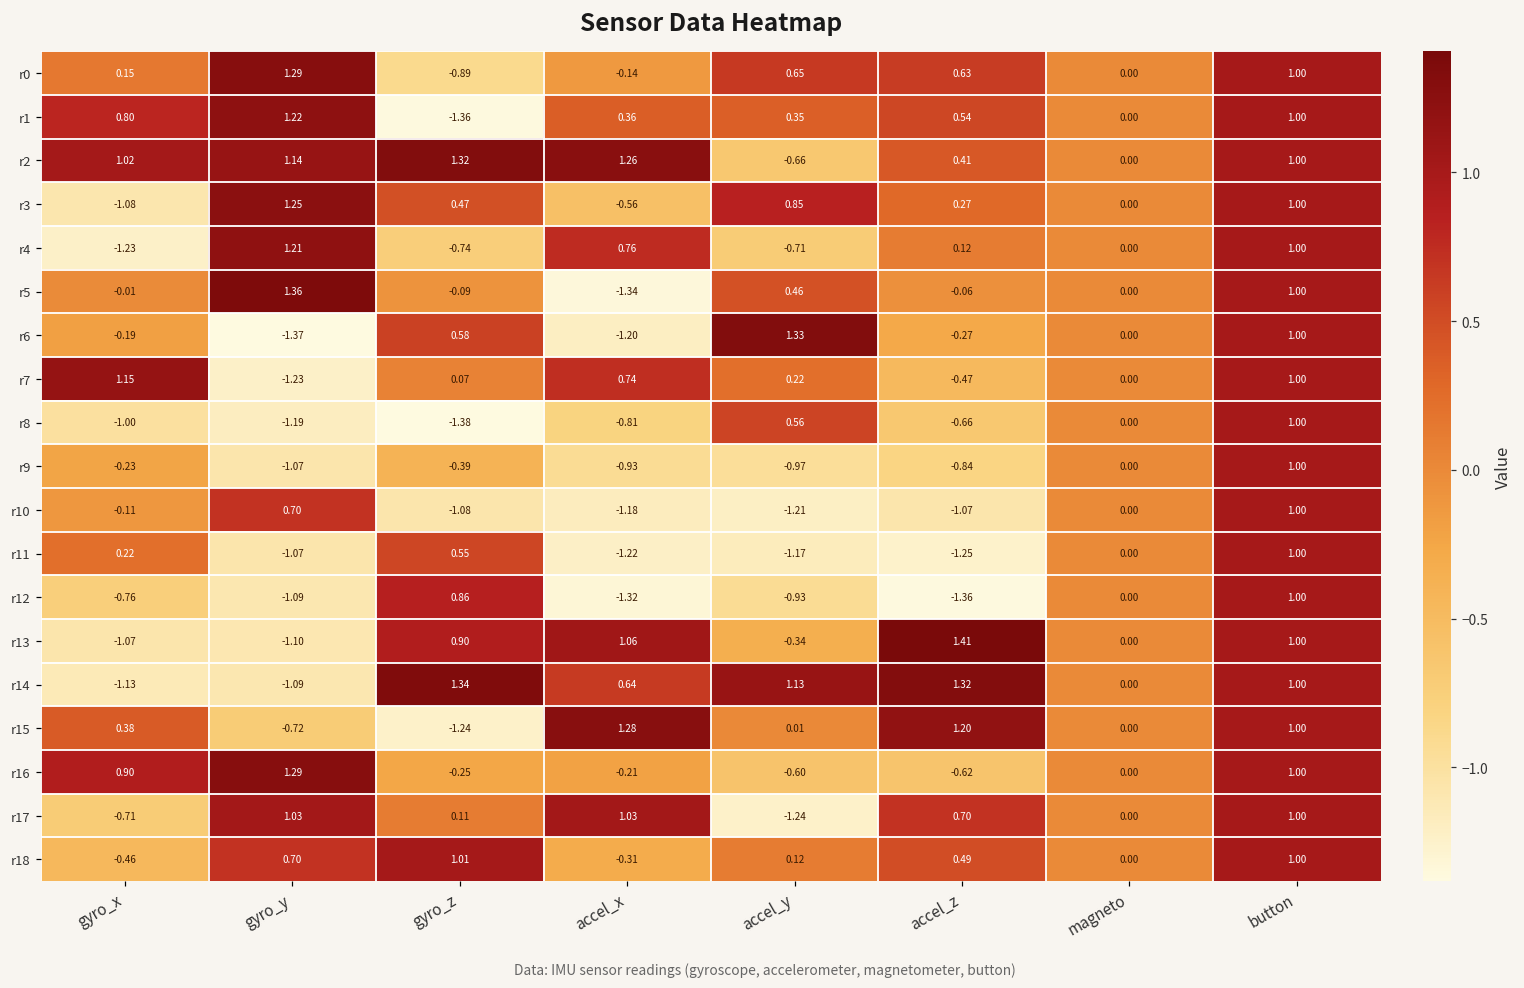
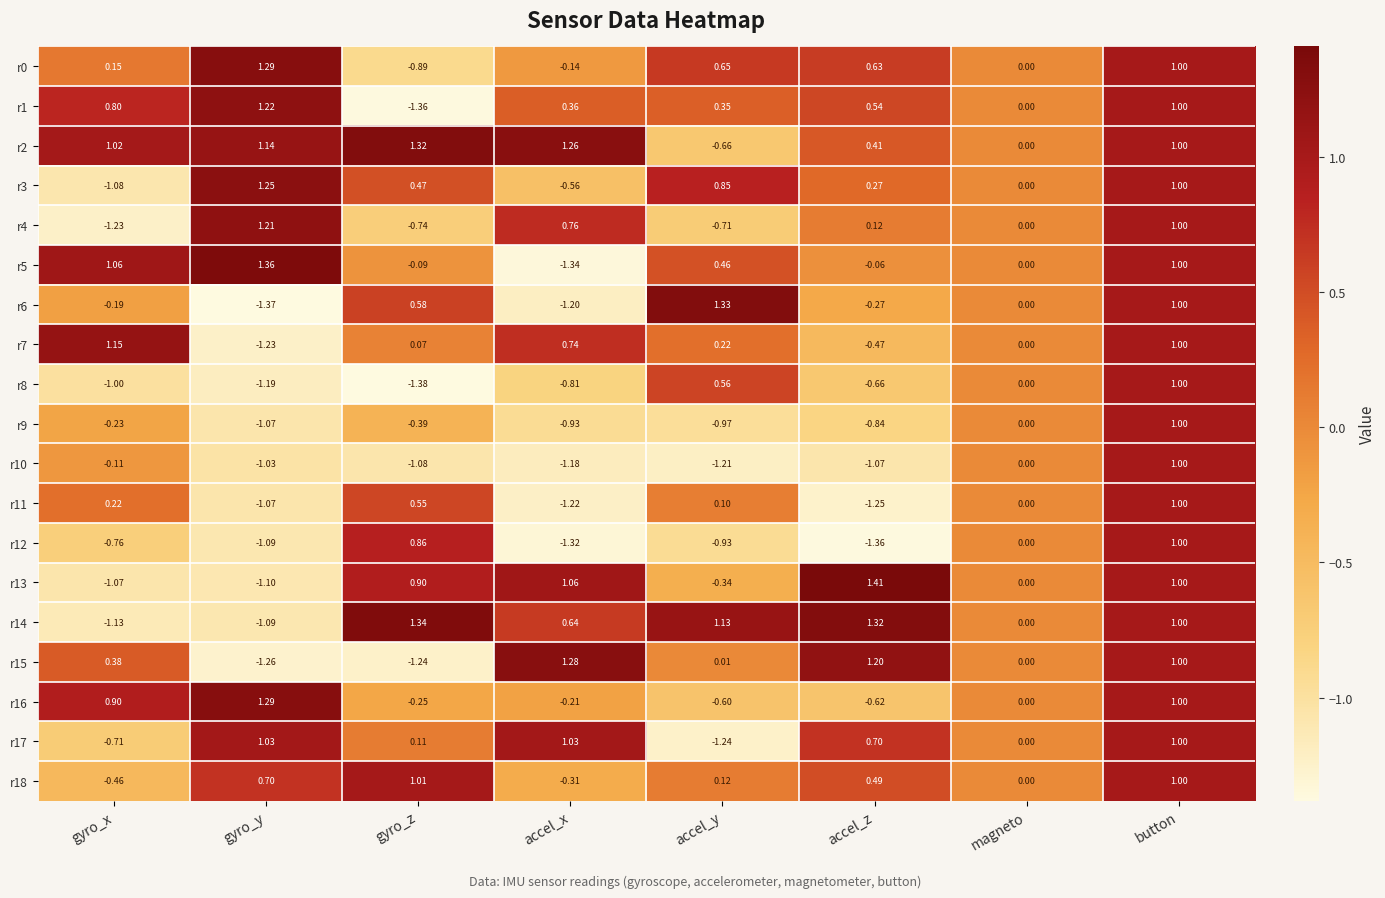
  {
    "r0": {
      "gyro_x": 0.15,
      "gyro_y": 1.29,
      "gyro_z": -0.89,
      "accel_x": -0.14,
      "accel_y": 0.65,
      "accel_z": 0.63,
      "magneto": 0.00,
      "button": 1.00
    },
    "r1": {
      "gyro_x": 0.80,
      "gyro_y": 1.22,
      "gyro_z": -1.36,
      "accel_x": 0.36,
      "accel_y": 0.35,
      "accel_z": 0.54,
      "magneto": 0.00,
      "button": 1.00
    },
    "r2": {
      "gyro_x": 1.02,
      "gyro_y": 1.14,
      "gyro_z": 1.32,
      "accel_x": 1.26,
      "accel_y": -0.66,
      "accel_z": 0.41,
      "magneto": 0.00,
      "button": 1.00
    },
    "r3": {
      "gyro_x": -1.08,
      "gyro_y": 1.25,
      "gyro_z": 0.47,
      "accel_x": -0.56,
      "accel_y": 0.85,
      "accel_z": 0.27,
      "magneto": 0.00,
      "button": 1.00
    },
    "r4": {
      "gyro_x": -1.23,
      "gyro_y": 1.21,
      "gyro_z": -0.74,
      "accel_x": 0.76,
      "accel_y": -0.71,
      "accel_z": 0.12,
      "magneto": 0.00,
      "button": 1.00
    },
    "r5": {
-     "gyro_x": -0.01,
+     "gyro_x": 1.06,
      "gyro_y": 1.36,
      "gyro_z": -0.09,
      "accel_x": -1.34,
      "accel_y": 0.46,
      "accel_z": -0.06,
      "magneto": 0.00,
      "button": 1.00
    },
    "r6": {
      "gyro_x": -0.19,
      "gyro_y": -1.37,
      "gyro_z": 0.58,
      "accel_x": -1.20,
      "accel_y": 1.33,
      "accel_z": -0.27,
      "magneto": 0.00,
      "button": 1.00
    },
    "r7": {
      "gyro_x": 1.15,
      "gyro_y": -1.23,
      "gyro_z": 0.07,
      "accel_x": 0.74,
      "accel_y": 0.22,
      "accel_z": -0.47,
      "magneto": 0.00,
      "button": 1.00
    },
    "r8": {
      "gyro_x": -1.00,
      "gyro_y": -1.19,
      "gyro_z": -1.38,
      "accel_x": -0.81,
      "accel_y": 0.56,
      "accel_z": -0.66,
      "magneto": 0.00,
      "button": 1.00
    },
    "r9": {
      "gyro_x": -0.23,
      "gyro_y": -1.07,
      "gyro_z": -0.39,
      "accel_x": -0.93,
      "accel_y": -0.97,
      "accel_z": -0.84,
      "magneto": 0.00,
      "button": 1.00
    },
    "r10": {
      "gyro_x": -0.11,
-     "gyro_y": 0.70,
+     "gyro_y": -1.03,
      "gyro_z": -1.08,
      "accel_x": -1.18,
      "accel_y": -1.21,
      "accel_z": -1.07,
      "magneto": 0.00,
      "button": 1.00
    },
    "r11": {
      "gyro_x": 0.22,
      "gyro_y": -1.07,
      "gyro_z": 0.55,
      "accel_x": -1.22,
-     "accel_y": -1.17,
+     "accel_y": 0.10,
      "accel_z": -1.25,
      "magneto": 0.00,
      "button": 1.00
    },
    "r12": {
      "gyro_x": -0.76,
      "gyro_y": -1.09,
      "gyro_z": 0.86,
      "accel_x": -1.32,
      "accel_y": -0.93,
      "accel_z": -1.36,
      "magneto": 0.00,
      "button": 1.00
    },
    "r13": {
      "gyro_x": -1.07,
      "gyro_y": -1.10,
      "gyro_z": 0.90,
      "accel_x": 1.06,
      "accel_y": -0.34,
      "accel_z": 1.41,
      "magneto": 0.00,
      "button": 1.00
    },
    "r14": {
      "gyro_x": -1.13,
      "gyro_y": -1.09,
      "gyro_z": 1.34,
      "accel_x": 0.64,
      "accel_y": 1.13,
      "accel_z": 1.32,
      "magneto": 0.00,
      "button": 1.00
    },
    "r15": {
      "gyro_x": 0.38,
-     "gyro_y": -0.72,
+     "gyro_y": -1.26,
      "gyro_z": -1.24,
      "accel_x": 1.28,
      "accel_y": 0.01,
      "accel_z": 1.20,
      "magneto": 0.00,
      "button": 1.00
    },
    "r16": {
      "gyro_x": 0.90,
      "gyro_y": 1.29,
      "gyro_z": -0.25,
      "accel_x": -0.21,
      "accel_y": -0.60,
      "accel_z": -0.62,
      "magneto": 0.00,
      "button": 1.00
    },
    "r17": {
      "gyro_x": -0.71,
      "gyro_y": 1.03,
      "gyro_z": 0.11,
      "accel_x": 1.03,
      "accel_y": -1.24,
      "accel_z": 0.70,
      "magneto": 0.00,
      "button": 1.00
    },
    "r18": {
      "gyro_x": -0.46,
      "gyro_y": 0.70,
      "gyro_z": 1.01,
      "accel_x": -0.31,
      "accel_y": 0.12,
      "accel_z": 0.49,
      "magneto": 0.00,
      "button": 1.00
    }
  }
